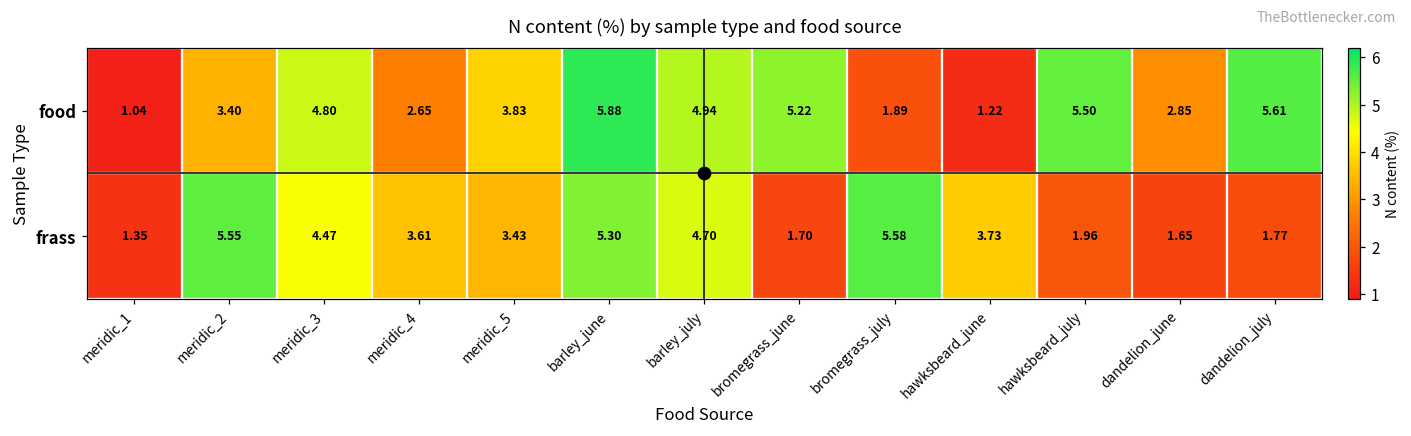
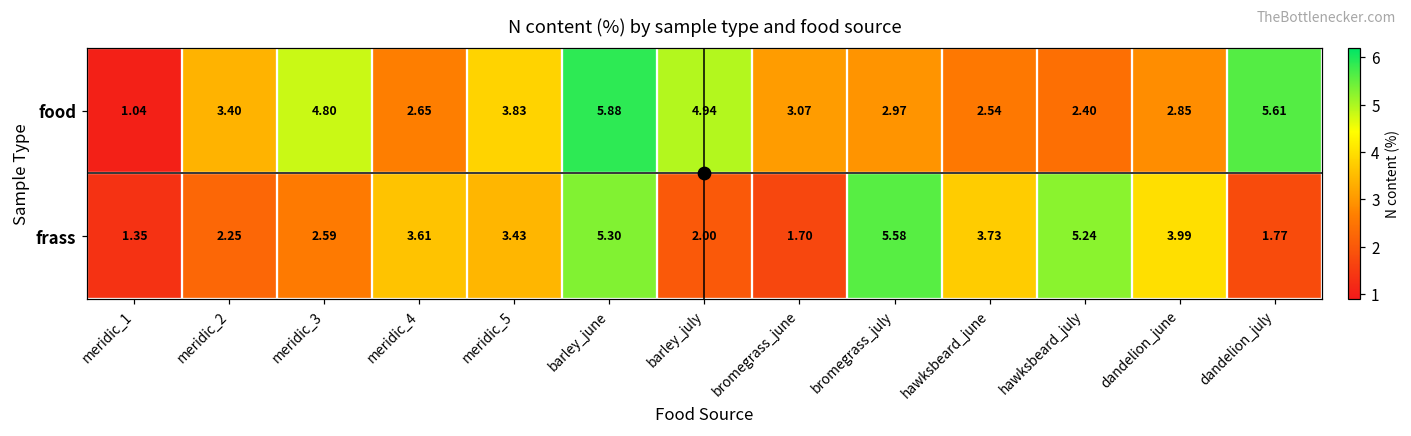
  {
    "food": {
      "meridic_1": 1.04,
      "meridic_2": 3.40,
      "meridic_3": 4.80,
      "meridic_4": 2.65,
      "meridic_5": 3.83,
      "barley_june": 5.88,
      "barley_july": 4.94,
-     "bromegrass_june": 5.22,
-     "bromegrass_july": 1.89,
-     "hawksbeard_june": 1.22,
-     "hawksbeard_july": 5.50,
+     "bromegrass_june": 3.07,
+     "bromegrass_july": 2.97,
+     "hawksbeard_june": 2.54,
+     "hawksbeard_july": 2.40,
      "dandelion_june": 2.85,
      "dandelion_july": 5.61
    },
    "frass": {
      "meridic_1": 1.35,
-     "meridic_2": 5.55,
-     "meridic_3": 4.47,
+     "meridic_2": 2.25,
+     "meridic_3": 2.59,
      "meridic_4": 3.61,
      "meridic_5": 3.43,
      "barley_june": 5.30,
-     "barley_july": 4.70,
+     "barley_july": 2.00,
      "bromegrass_june": 1.70,
      "bromegrass_july": 5.58,
      "hawksbeard_june": 3.73,
-     "hawksbeard_july": 1.96,
-     "dandelion_june": 1.65,
+     "hawksbeard_july": 5.24,
+     "dandelion_june": 3.99,
      "dandelion_july": 1.77
    }
  }
